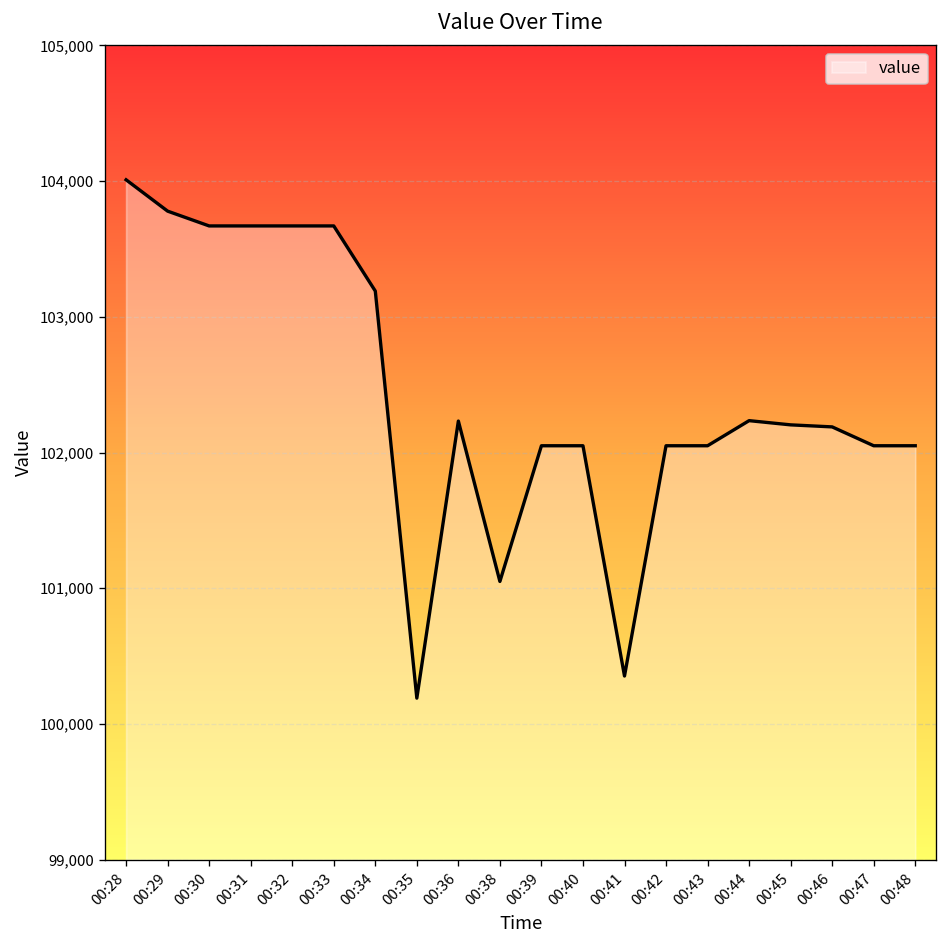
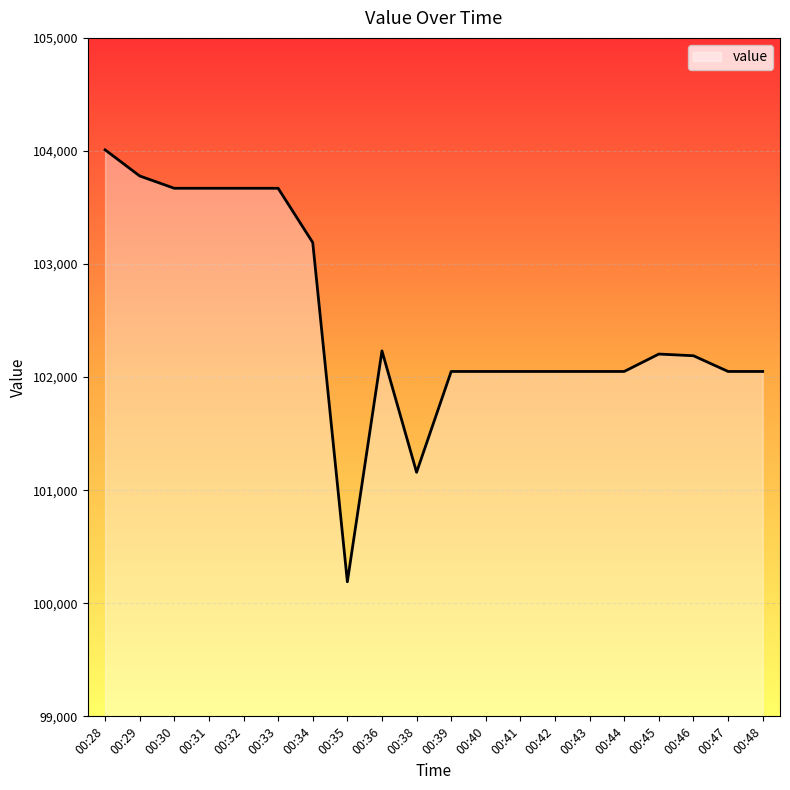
  {
    "00:28": "104,010",
    "00:29": "103,780",
    "00:30": "103,670",
    "00:31": "103,670",
    "00:32": "103,670",
    "00:33": "103,670",
    "00:34": "103,190",
    "00:35": "100,190",
    "00:36": "102,230",
-   "00:38": "101,050",
+   "00:38": "101,160",
    "00:39": "102,050",
    "00:40": "102,050",
-   "00:41": "100,350",
+   "00:41": "102,050",
    "00:42": "102,050",
    "00:43": "102,050",
-   "00:44": "102,240",
+   "00:44": "102,050",
    "00:45": "102,200",
    "00:46": "102,190",
    "00:47": "102,050",
    "00:48": "102,050"
  }
